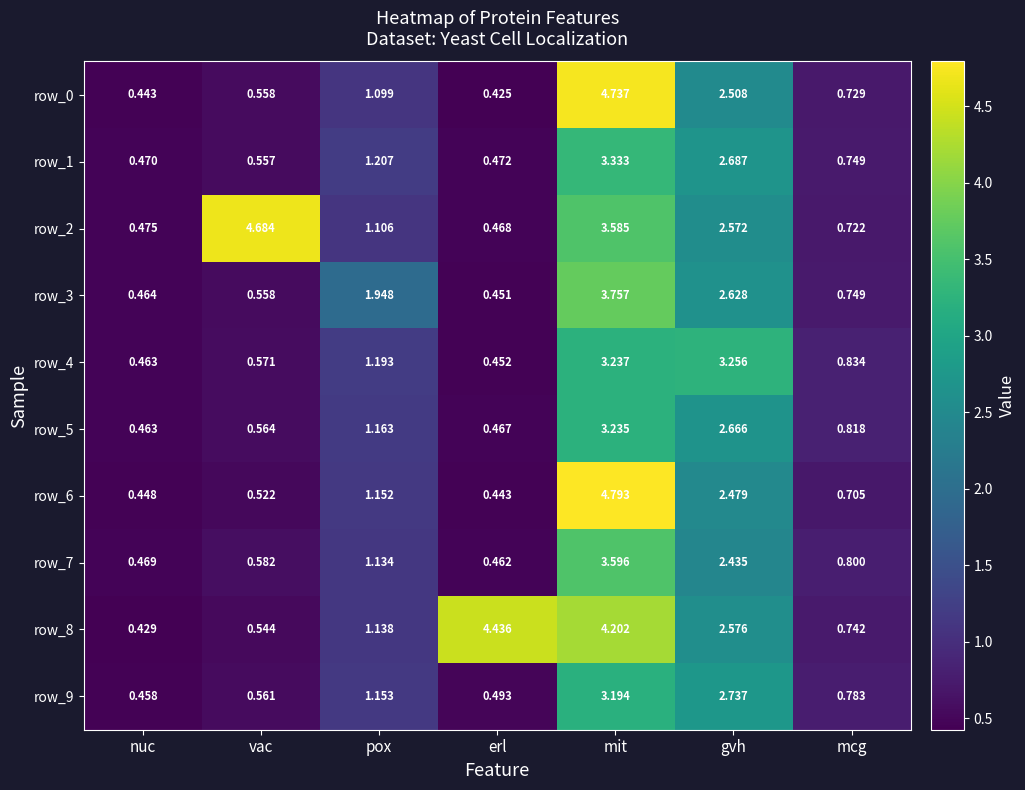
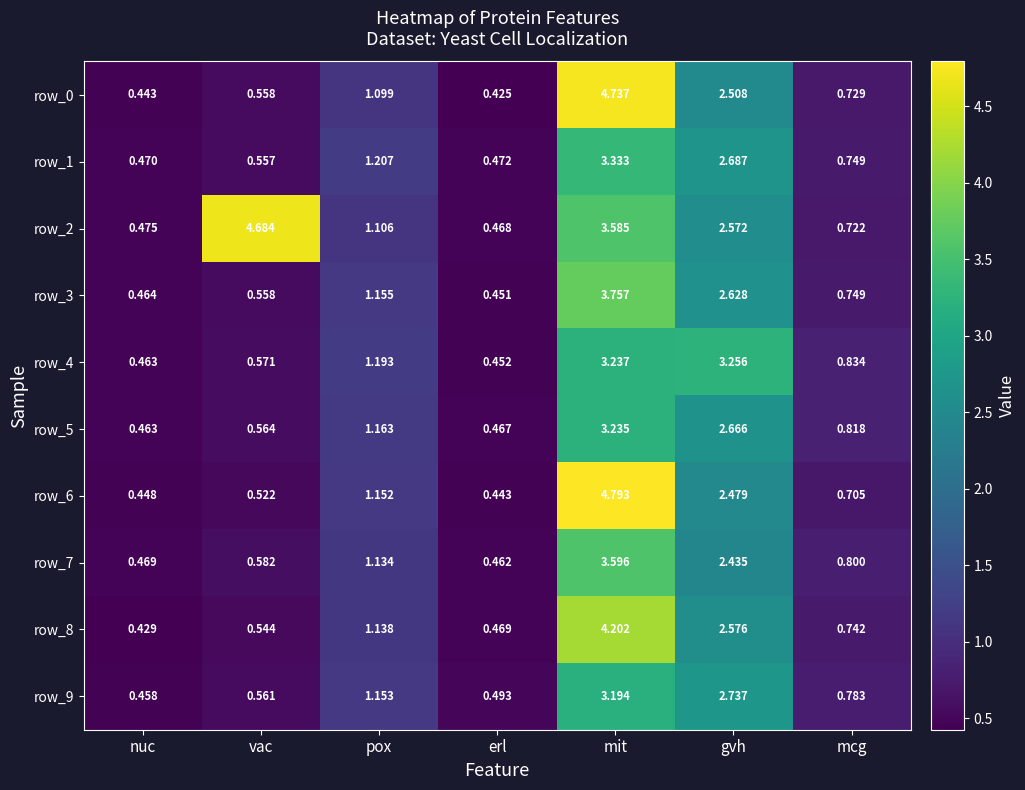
  {
    "row_0": {
      "nuc": 0.443,
      "vac": 0.558,
      "pox": 1.099,
      "erl": 0.425,
      "mit": 4.737,
      "gvh": 2.508,
      "mcg": 0.729
    },
    "row_1": {
      "nuc": 0.470,
      "vac": 0.557,
      "pox": 1.207,
      "erl": 0.472,
      "mit": 3.333,
      "gvh": 2.687,
      "mcg": 0.749
    },
    "row_2": {
      "nuc": 0.475,
      "vac": 4.684,
      "pox": 1.106,
      "erl": 0.468,
      "mit": 3.585,
      "gvh": 2.572,
      "mcg": 0.722
    },
    "row_3": {
      "nuc": 0.464,
      "vac": 0.558,
-     "pox": 1.948,
+     "pox": 1.155,
      "erl": 0.451,
      "mit": 3.757,
      "gvh": 2.628,
      "mcg": 0.749
    },
    "row_4": {
      "nuc": 0.463,
      "vac": 0.571,
      "pox": 1.193,
      "erl": 0.452,
      "mit": 3.237,
      "gvh": 3.256,
      "mcg": 0.834
    },
    "row_5": {
      "nuc": 0.463,
      "vac": 0.564,
      "pox": 1.163,
      "erl": 0.467,
      "mit": 3.235,
      "gvh": 2.666,
      "mcg": 0.818
    },
    "row_6": {
      "nuc": 0.448,
      "vac": 0.522,
      "pox": 1.152,
      "erl": 0.443,
      "mit": 4.793,
      "gvh": 2.479,
      "mcg": 0.705
    },
    "row_7": {
      "nuc": 0.469,
      "vac": 0.582,
      "pox": 1.134,
      "erl": 0.462,
      "mit": 3.596,
      "gvh": 2.435,
      "mcg": 0.800
    },
    "row_8": {
      "nuc": 0.429,
      "vac": 0.544,
      "pox": 1.138,
-     "erl": 4.436,
+     "erl": 0.469,
      "mit": 4.202,
      "gvh": 2.576,
      "mcg": 0.742
    },
    "row_9": {
      "nuc": 0.458,
      "vac": 0.561,
      "pox": 1.153,
      "erl": 0.493,
      "mit": 3.194,
      "gvh": 2.737,
      "mcg": 0.783
    }
  }
